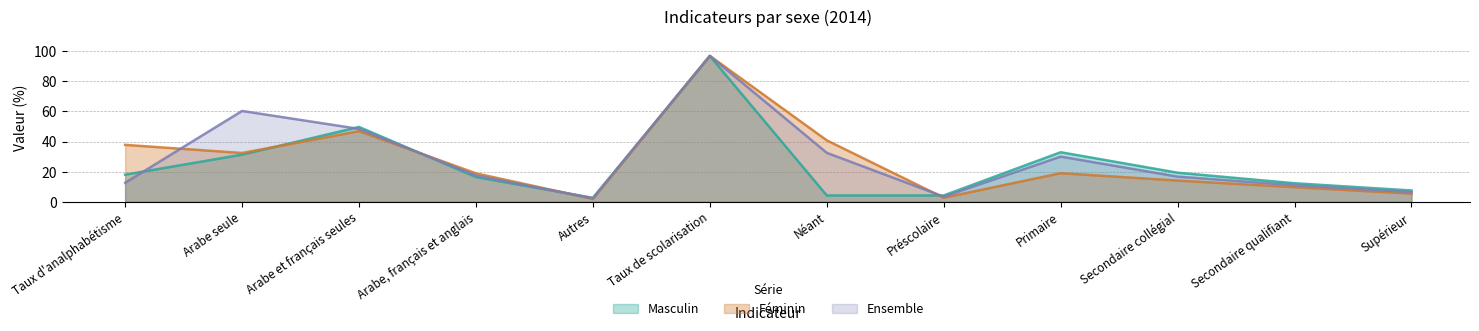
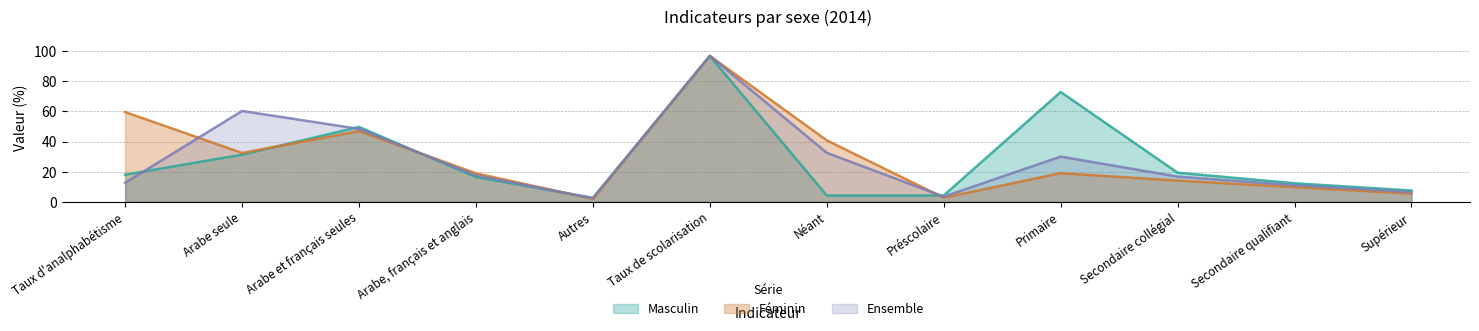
  {
    "Masculin": {
      "Taux d'analphabétisme": 18,
      "Néant": 4,
-     "Primaire": 33,
+     "Primaire": 73,
      "Secondaire collégial": 19
    },
    "Féminin": {
-     "Taux d'analphabétisme": 38,
+     "Taux d'analphabétisme": 60,
      "Néant": 41,
      "Primaire": 19,
      "Secondaire collégial": 14
    },
    "Ensemble": {
      "Taux d'analphabétisme": 13,
      "Arabe seule": 60,
      "Néant": 33,
      "Primaire": 30,
      "Secondaire collégial": 17
    }
  }
